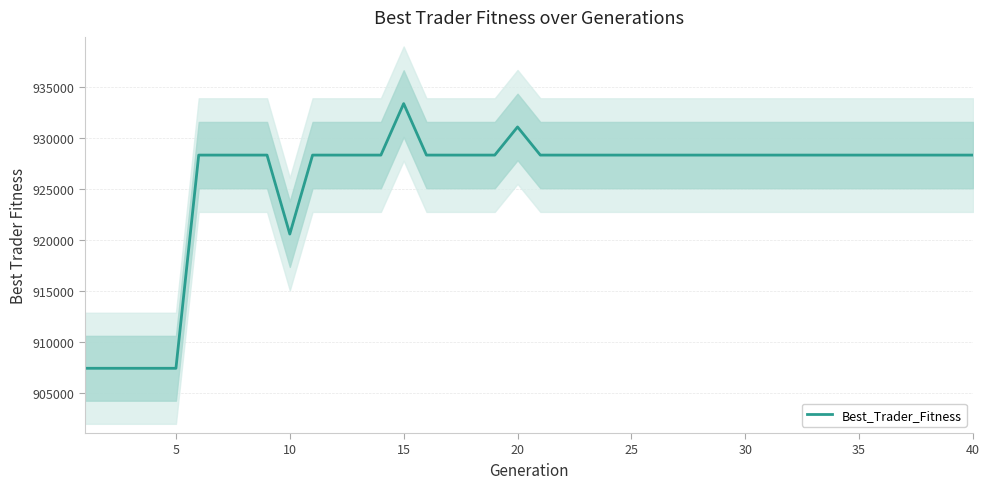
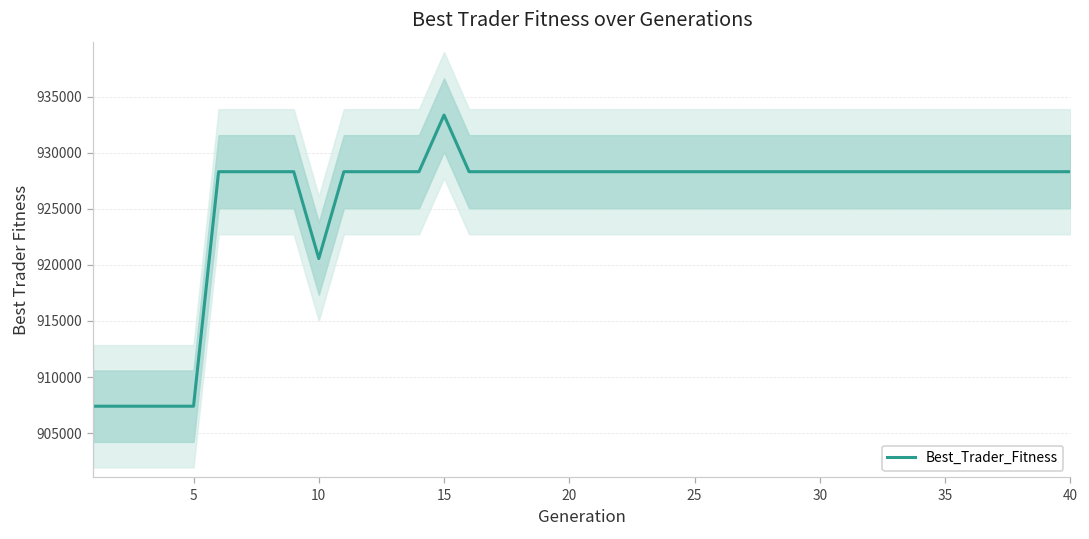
  {
    "Best_Trader_Fitness": {
      "5": 907400,
      "10": 920600,
      "15": 933300,
-     "20": 931100,
+     "20": 928300,
      "25": 928300,
      "30": 928300,
      "35": 928300,
      "40": 928300
    }
  }
